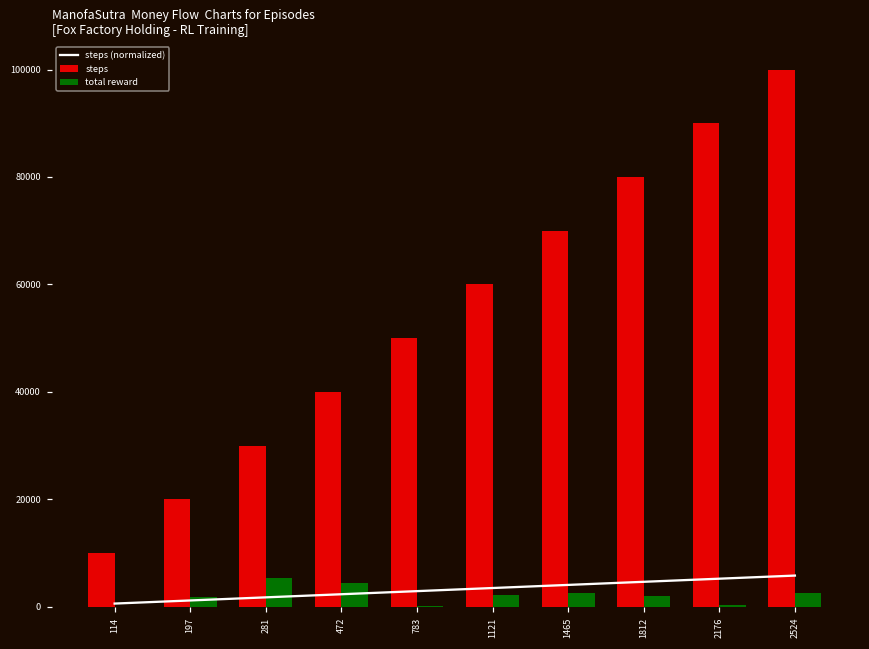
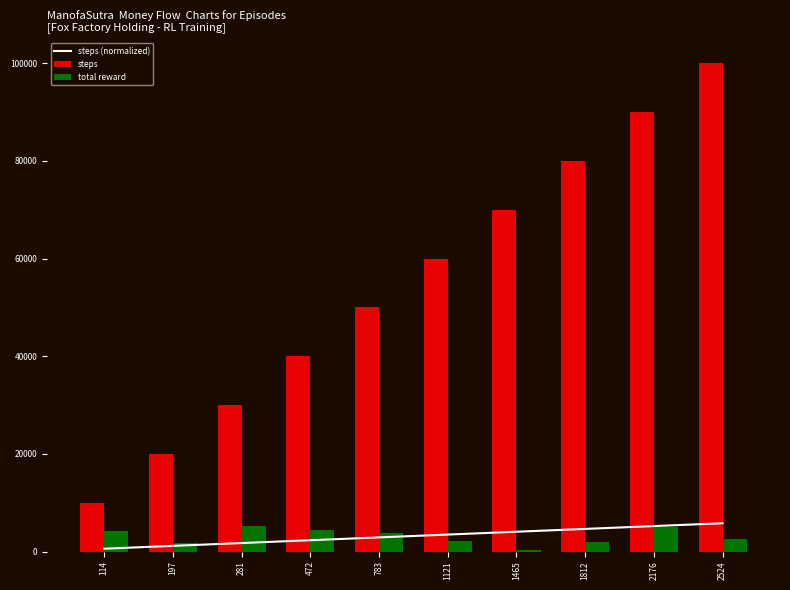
  {
    "steps": {
      "114": 10000,
      "197": 20000,
      "281": 30000,
      "472": 40000,
      "783": 50000,
      "1121": 60000,
      "1465": 70000,
      "1812": 80000,
      "2176": 90000,
      "2524": 100000
    },
    "steps (normalized)": {
      "114": 1000,
      "197": 1000,
      "281": 2000,
      "472": 2000,
      "783": 3000,
      "1121": 3000,
      "1465": 4000,
      "1812": 5000,
      "2176": 5000,
      "2524": 6000
    },
    "total reward": {
-     "114": 0,
+     "114": 4000,
      "197": 2000,
      "281": 5000,
      "472": 4000,
-     "783": 0,
+     "783": 4000,
      "1121": 2000,
-     "1465": 3000,
+     "1465": 0,
      "1812": 2000,
-     "2176": 0,
+     "2176": 5000,
      "2524": 3000
    }
  }
